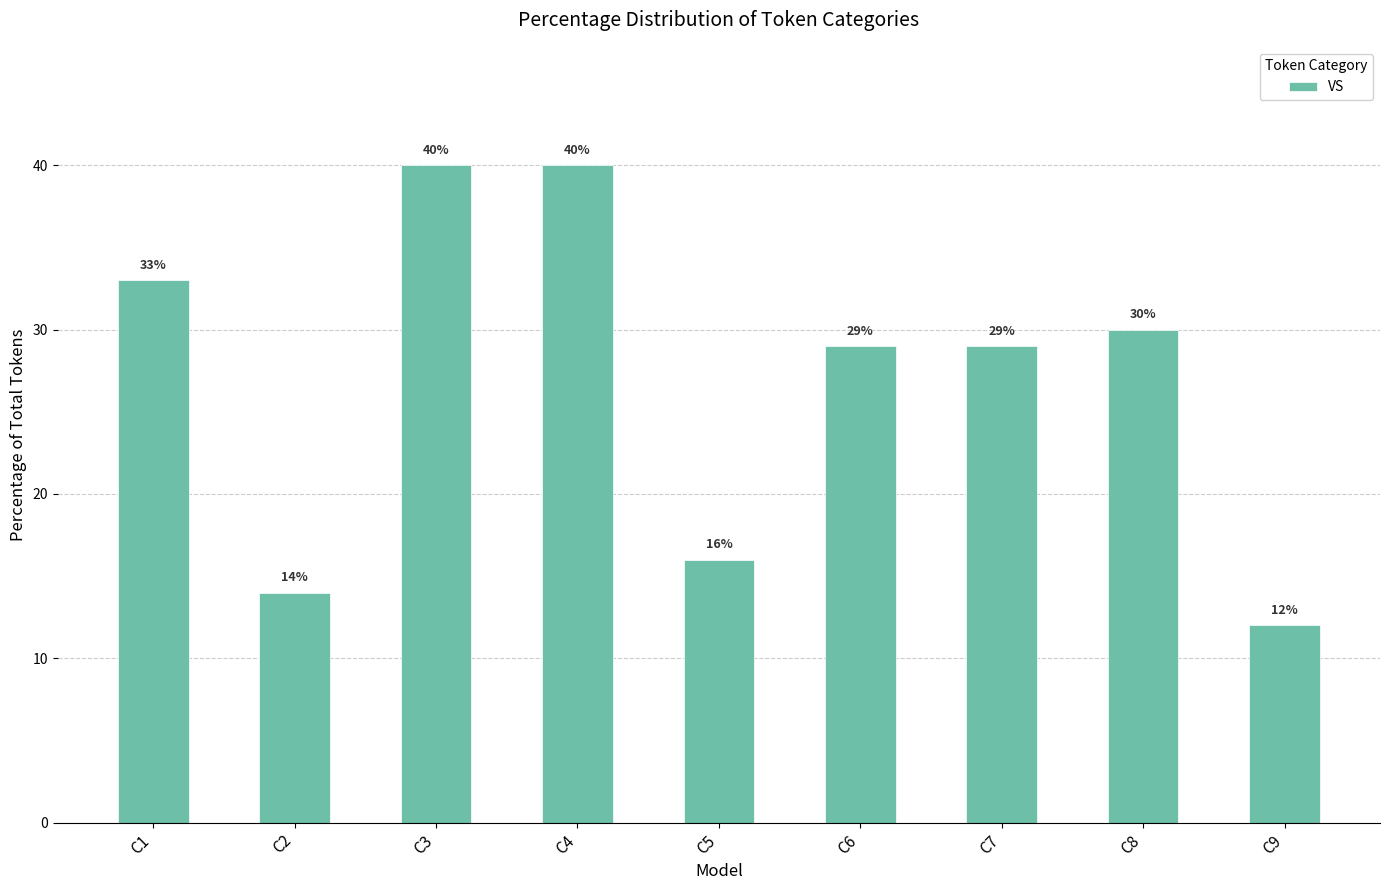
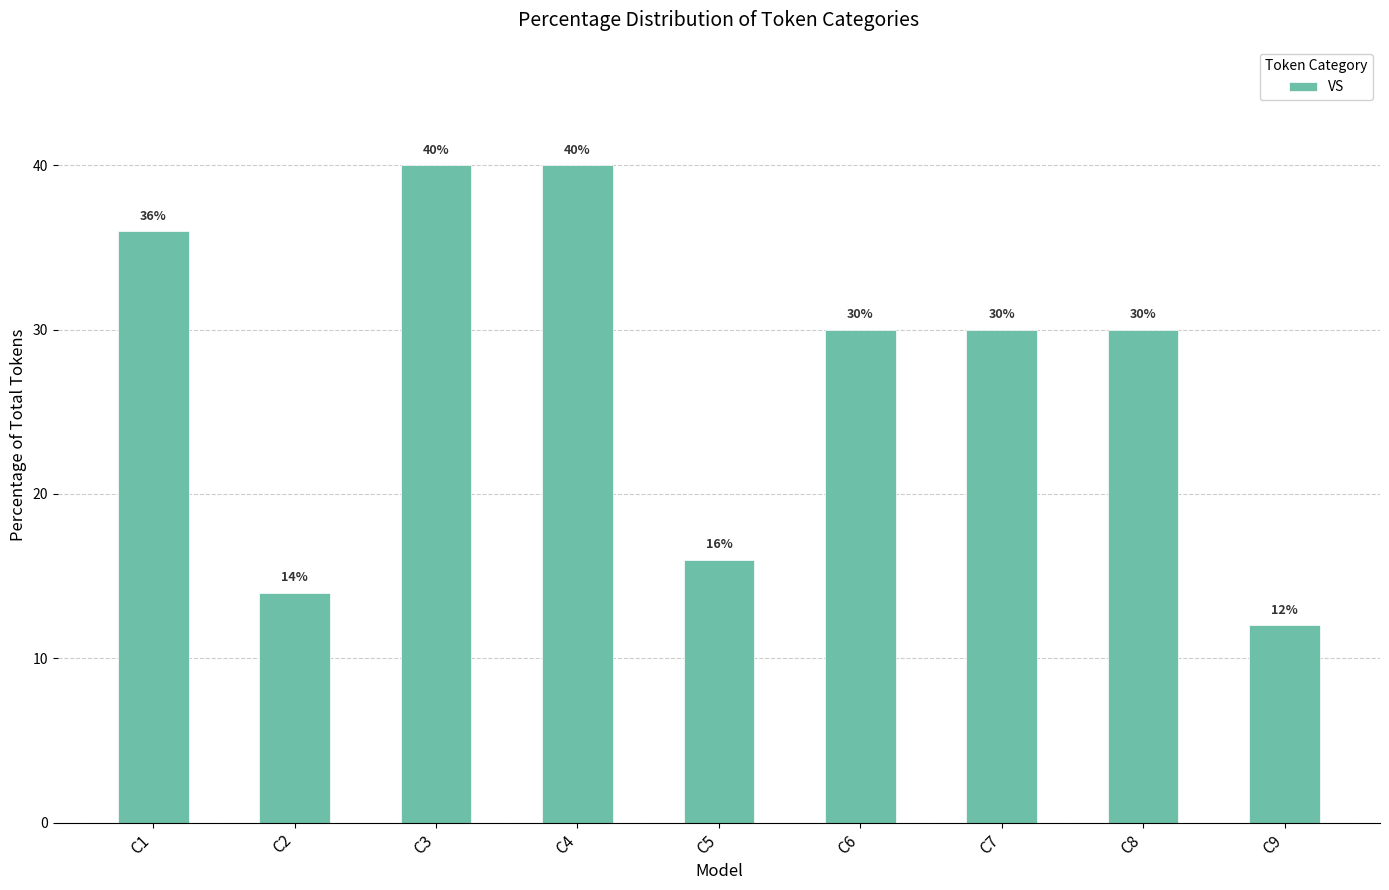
  {
-   "C1": "33%",
+   "C1": "36%",
    "C2": "14%",
    "C3": "40%",
    "C4": "40%",
    "C5": "16%",
-   "C6": "29%",
-   "C7": "29%",
+   "C6": "30%",
+   "C7": "30%",
    "C8": "30%",
    "C9": "12%"
  }
